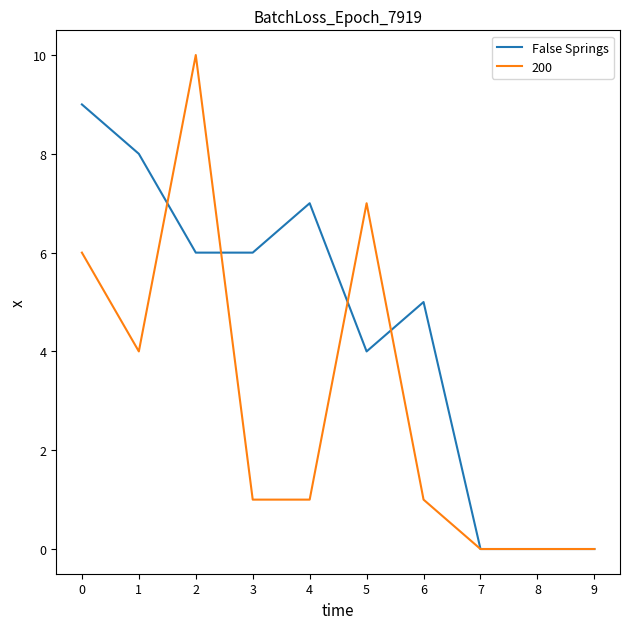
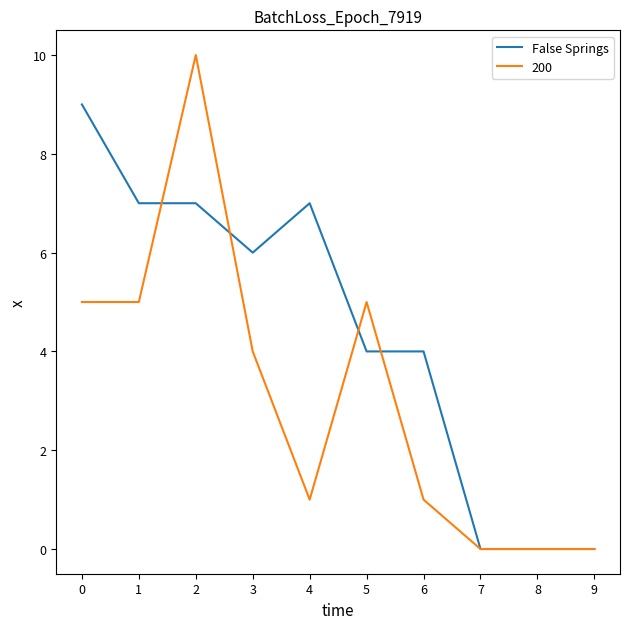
  {
    "False Springs": {
      "0": 9,
-     "1": 8,
-     "2": 6,
+     "1": 7,
+     "2": 7,
      "3": 6,
      "4": 7,
      "5": 4,
-     "6": 5
+     "6": 4
    },
    "200": {
-     "0": 6,
-     "1": 4,
+     "0": 5,
+     "1": 5,
      "2": 10,
-     "3": 1,
+     "3": 4,
      "4": 1,
-     "5": 7,
+     "5": 5,
      "6": 1
    }
  }
